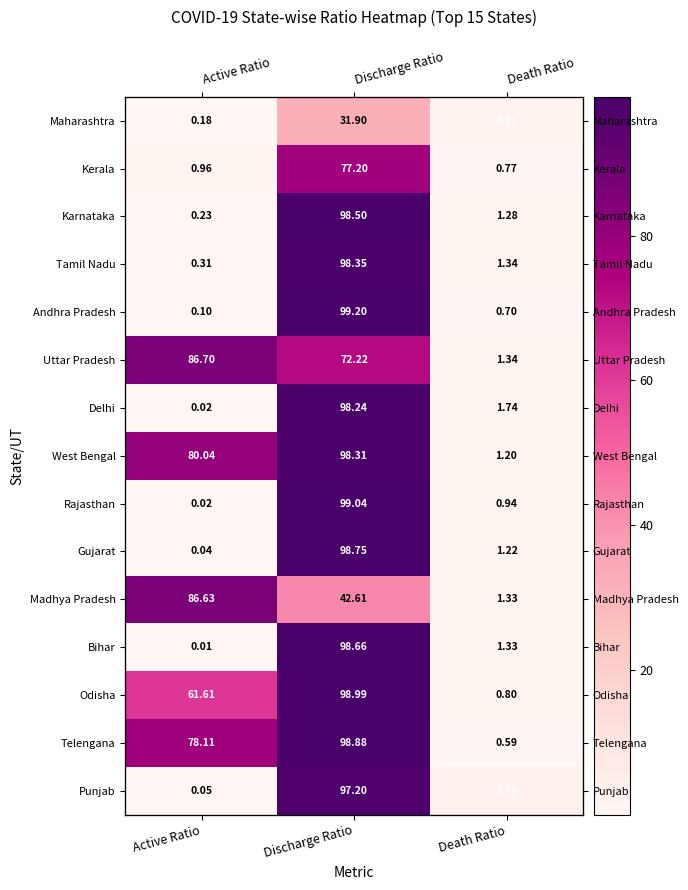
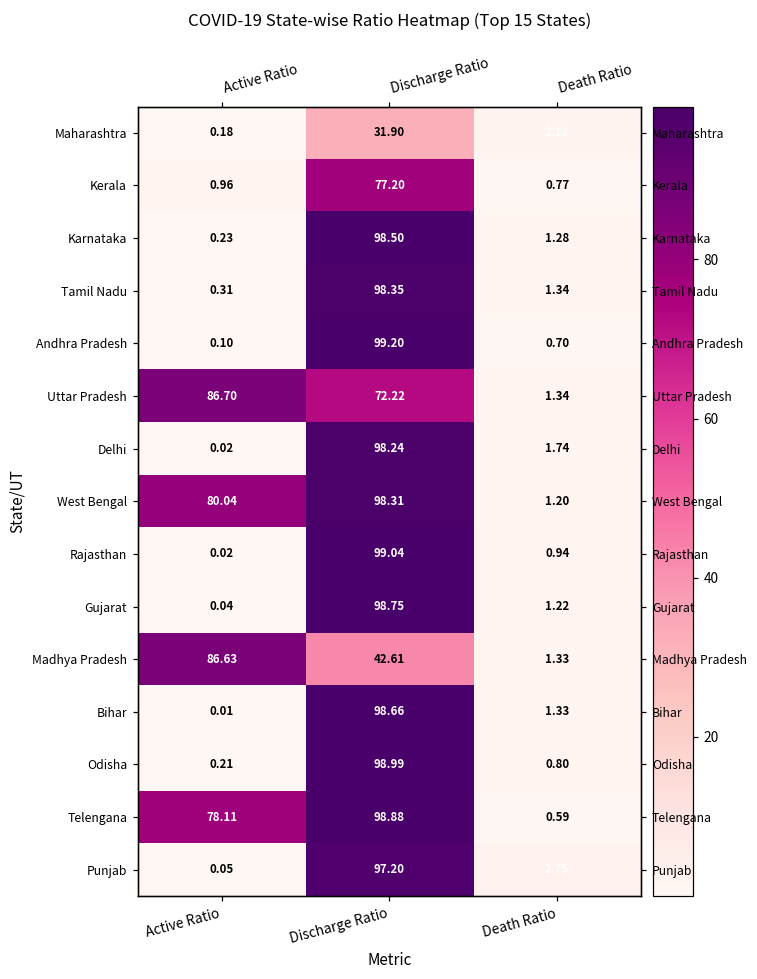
  {
    "Maharashtra": {
      "Active Ratio": 0.18,
      "Discharge Ratio": 31.90
    },
    "Kerala": {
      "Active Ratio": 0.96,
      "Discharge Ratio": 77.20,
      "Death Ratio": 0.77
    },
    "Karnataka": {
      "Active Ratio": 0.23,
      "Discharge Ratio": 98.50,
      "Death Ratio": 1.28
    },
    "Tamil Nadu": {
      "Active Ratio": 0.31,
      "Discharge Ratio": 98.35,
      "Death Ratio": 1.34
    },
    "Andhra Pradesh": {
      "Active Ratio": 0.10,
      "Discharge Ratio": 99.20,
      "Death Ratio": 0.70
    },
    "Uttar Pradesh": {
      "Active Ratio": 86.70,
      "Discharge Ratio": 72.22,
      "Death Ratio": 1.34
    },
    "Delhi": {
      "Active Ratio": 0.02,
      "Discharge Ratio": 98.24,
      "Death Ratio": 1.74
    },
    "West Bengal": {
      "Active Ratio": 80.04,
      "Discharge Ratio": 98.31,
      "Death Ratio": 1.20
    },
    "Rajasthan": {
      "Active Ratio": 0.02,
      "Discharge Ratio": 99.04,
      "Death Ratio": 0.94
    },
    "Gujarat": {
      "Active Ratio": 0.04,
      "Discharge Ratio": 98.75,
      "Death Ratio": 1.22
    },
    "Madhya Pradesh": {
      "Active Ratio": 86.63,
      "Discharge Ratio": 42.61,
      "Death Ratio": 1.33
    },
    "Bihar": {
      "Active Ratio": 0.01,
      "Discharge Ratio": 98.66,
      "Death Ratio": 1.33
    },
    "Odisha": {
-     "Active Ratio": 61.61,
+     "Active Ratio": 0.21,
      "Discharge Ratio": 98.99,
      "Death Ratio": 0.80
    },
    "Telengana": {
      "Active Ratio": 78.11,
      "Discharge Ratio": 98.88,
      "Death Ratio": 0.59
    },
    "Punjab": {
      "Active Ratio": 0.05,
      "Discharge Ratio": 97.20
    }
  }
